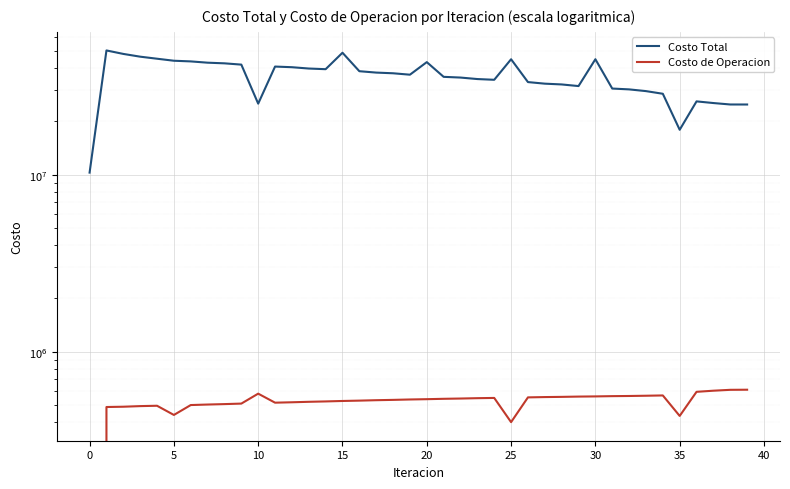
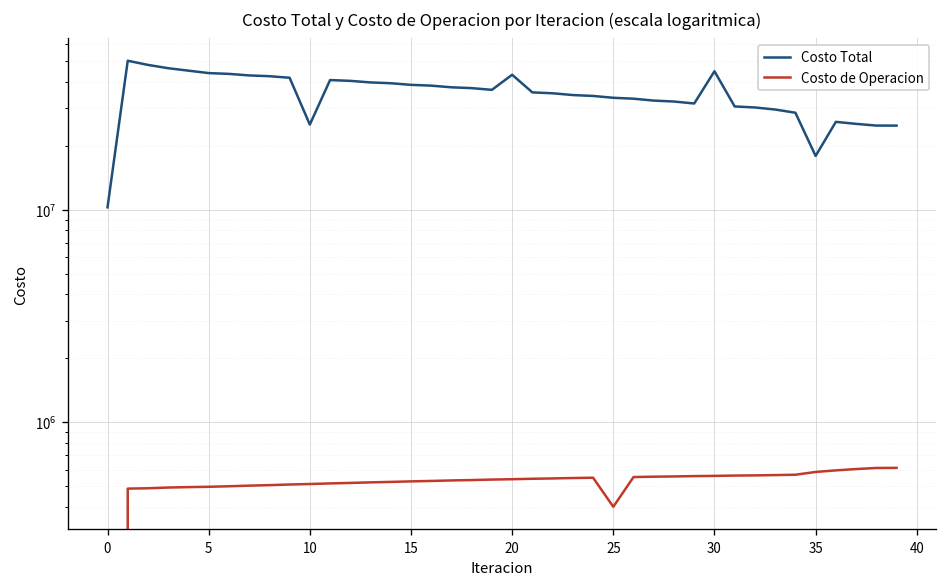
  {
    "Costo Total": {
      "0": 10000000,
      "5": 44000000,
      "10": 25000000,
-     "15": 49000000,
+     "15": 39000000,
      "20": 43000000,
-     "25": 45000000,
+     "25": 34000000,
      "30": 45000000,
      "35": 18000000
    },
    "Costo de Operacion": {
-     "5": 440000,
-     "10": 580000,
+     "5": 500000,
+     "10": 510000,
      "15": 530000,
      "20": 540000,
      "25": 400000,
      "30": 560000,
-     "35": 430000
+     "35": 580000
    }
  }
